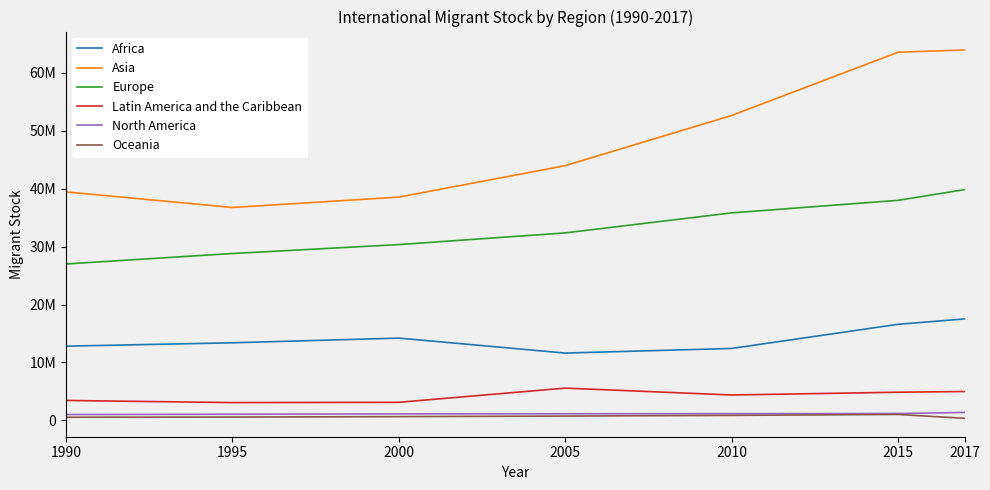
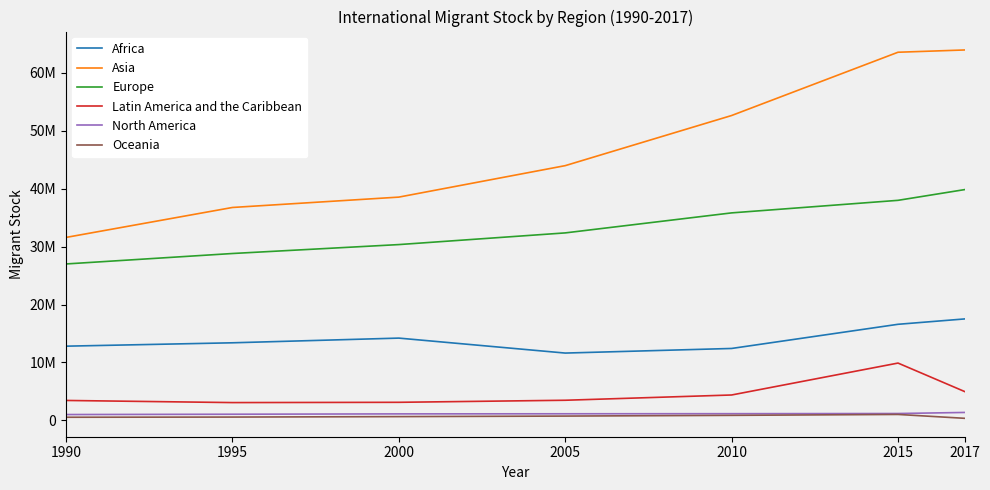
  {
    "Africa": {
      "1990": 13000000,
      "1995": 13000000,
      "2000": 14000000,
      "2005": 12000000,
      "2010": 12000000,
      "2015": 17000000,
      "2017": 18000000
    },
    "Asia": {
-     "1990": 39000000,
+     "1990": 32000000,
      "1995": 37000000,
      "2000": 39000000,
      "2005": 44000000,
      "2010": 53000000,
      "2015": 64000000,
      "2017": 64000000
    },
    "Europe": {
      "1990": 27000000,
      "1995": 29000000,
      "2000": 30000000,
      "2005": 32000000,
      "2010": 36000000,
      "2015": 38000000,
      "2017": 40000000
    },
    "Latin America and the Caribbean": {
      "1990": 3000000,
      "1995": 3000000,
      "2000": 3000000,
-     "2005": 6000000,
+     "2005": 3000000,
      "2010": 4000000,
-     "2015": 5000000,
+     "2015": 10000000,
      "2017": 5000000
    },
    "North America": {
      "1990": 1000000,
      "1995": 1000000,
      "2000": 1000000,
      "2017": 1000000
    },
    "Oceania": {
      "1990": 1000000,
      "1995": 1000000,
      "2000": 1000000,
      "2017": 0
    }
  }
